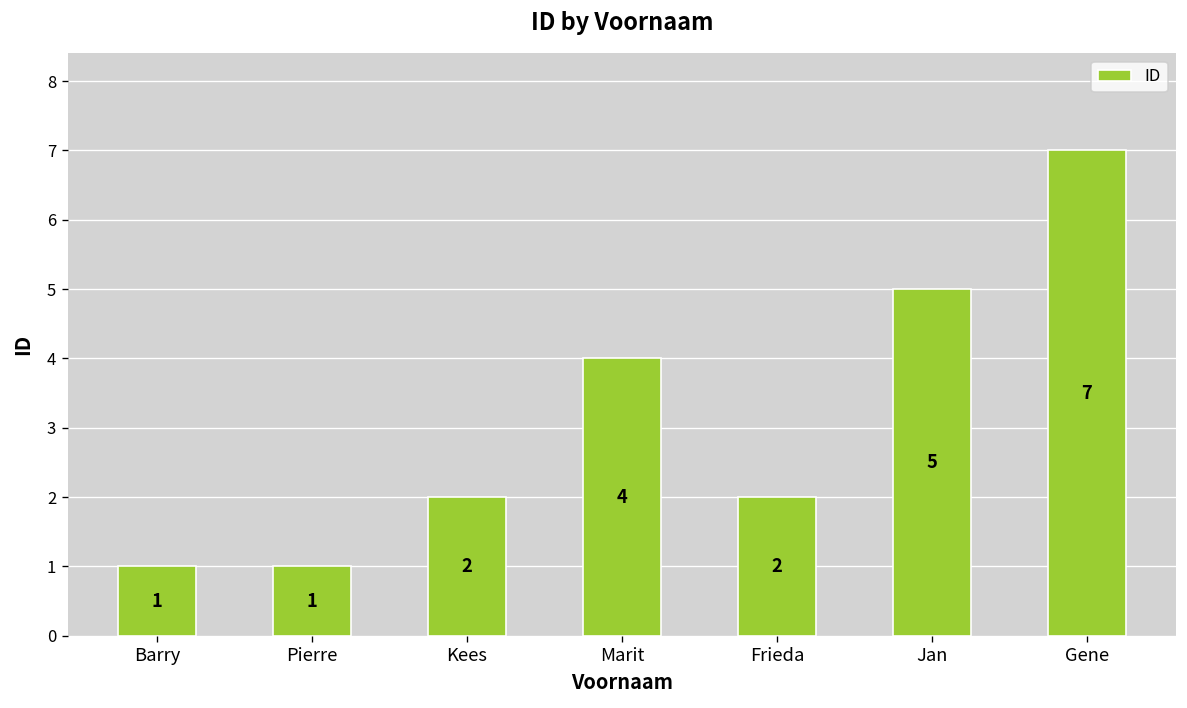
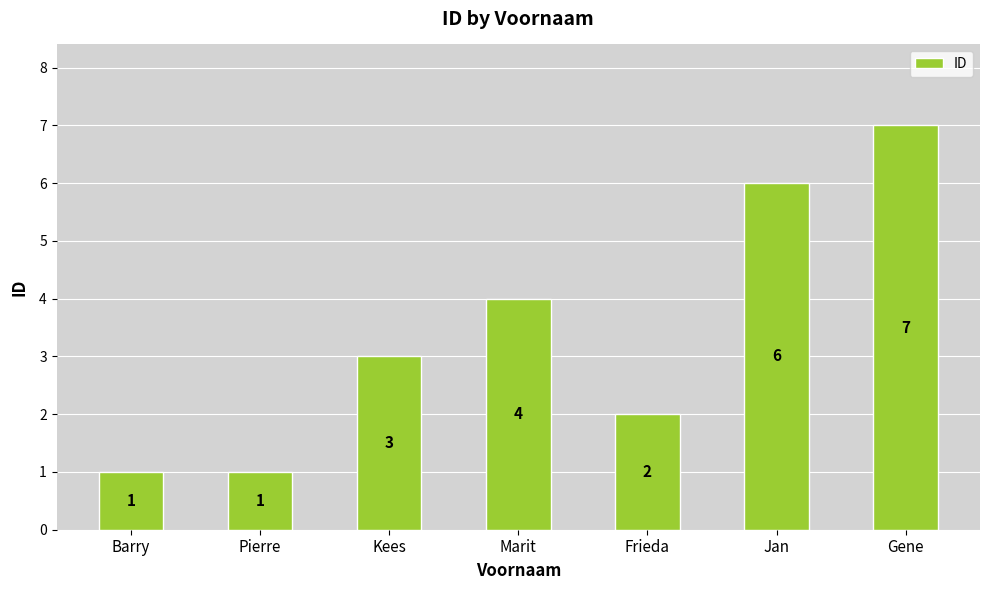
  {
    "Barry": 1,
    "Pierre": 1,
-   "Kees": 2,
+   "Kees": 3,
    "Marit": 4,
    "Frieda": 2,
-   "Jan": 5,
+   "Jan": 6,
    "Gene": 7
  }
